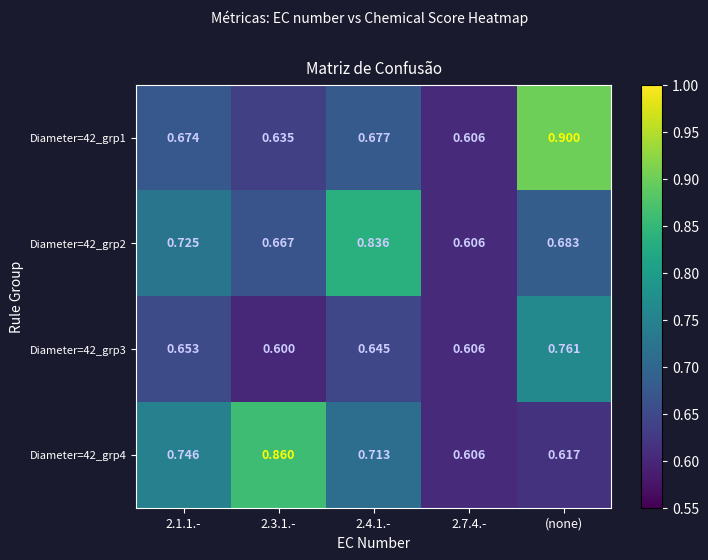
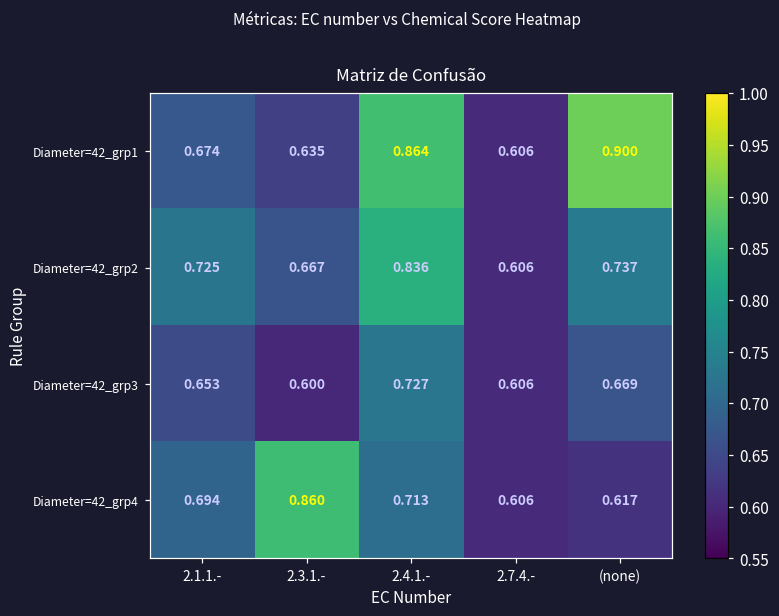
  {
    "Diameter=42_grp1": {
      "2.1.1.-": 0.674,
      "2.3.1.-": 0.635,
-     "2.4.1.-": 0.677,
+     "2.4.1.-": 0.864,
      "2.7.4.-": 0.606,
      "(none)": 0.900
    },
    "Diameter=42_grp2": {
      "2.1.1.-": 0.725,
      "2.3.1.-": 0.667,
      "2.4.1.-": 0.836,
      "2.7.4.-": 0.606,
-     "(none)": 0.683
+     "(none)": 0.737
    },
    "Diameter=42_grp3": {
      "2.1.1.-": 0.653,
      "2.3.1.-": 0.600,
-     "2.4.1.-": 0.645,
+     "2.4.1.-": 0.727,
      "2.7.4.-": 0.606,
-     "(none)": 0.761
+     "(none)": 0.669
    },
    "Diameter=42_grp4": {
-     "2.1.1.-": 0.746,
+     "2.1.1.-": 0.694,
      "2.3.1.-": 0.860,
      "2.4.1.-": 0.713,
      "2.7.4.-": 0.606,
      "(none)": 0.617
    }
  }
